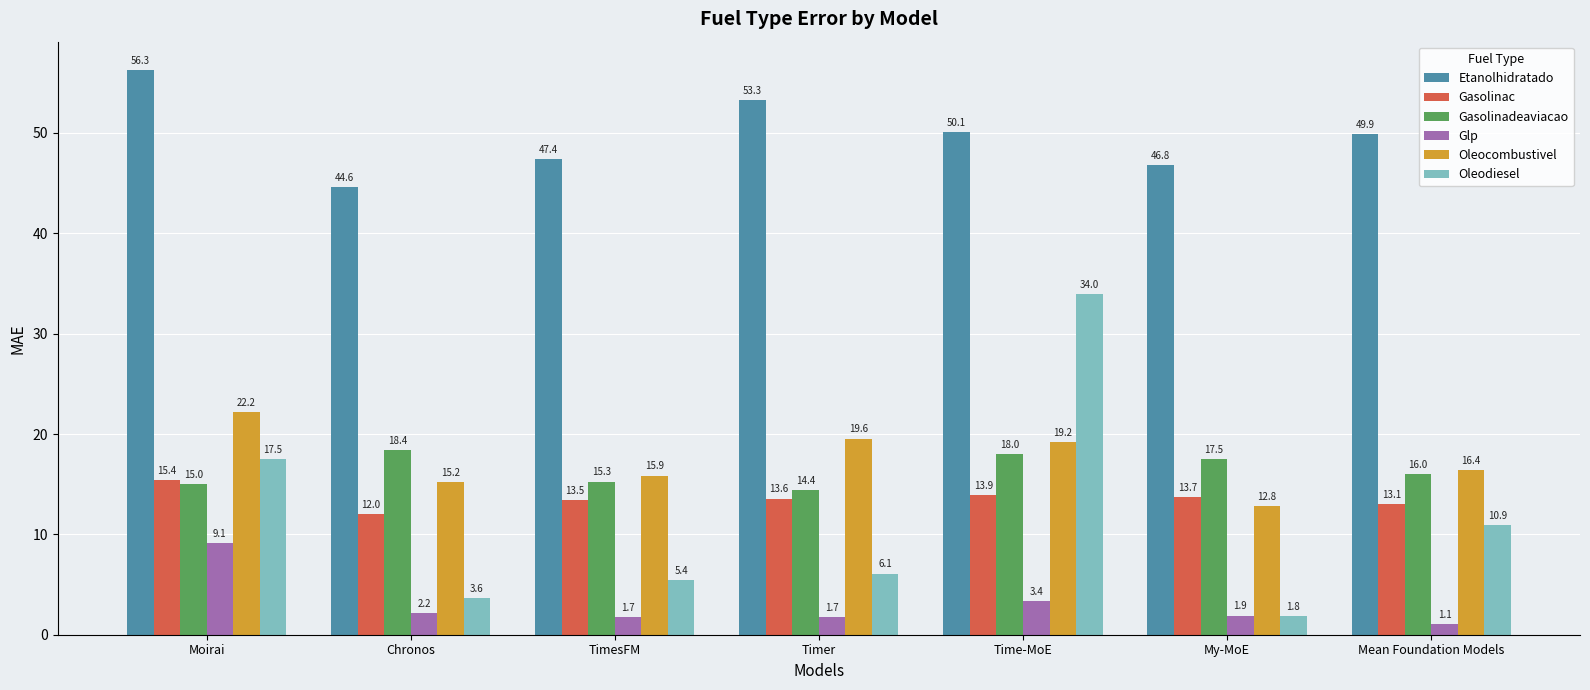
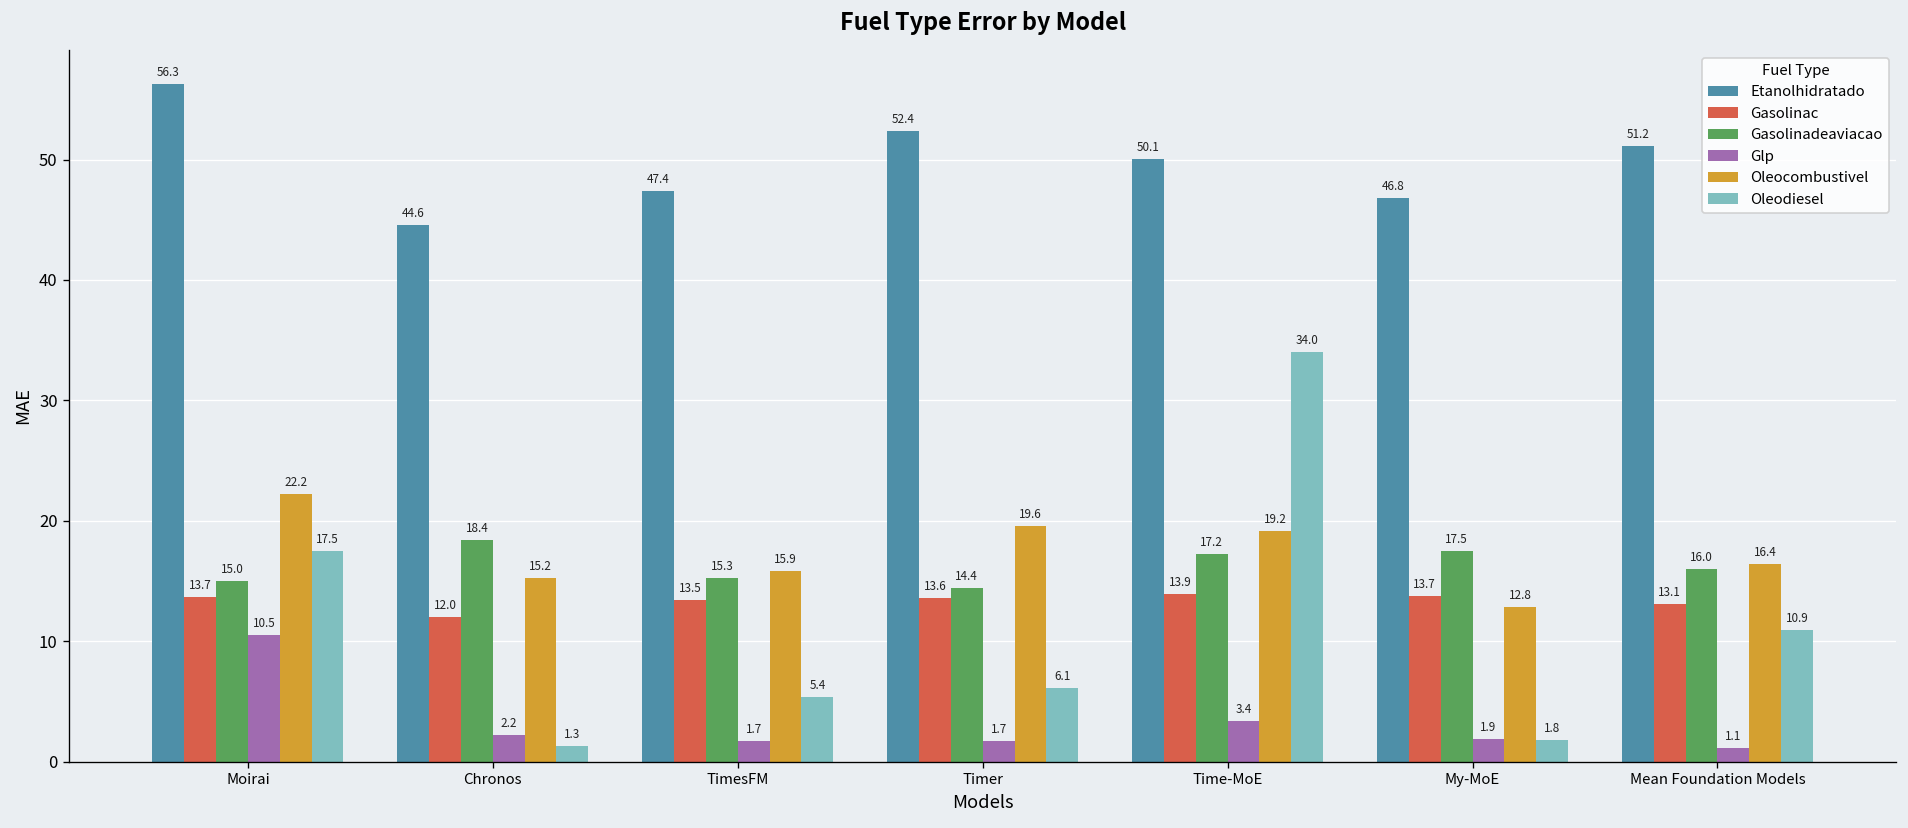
  {
    "Etanolhidratado": {
      "Moirai": 56.3,
      "Chronos": 44.6,
      "TimesFM": 47.4,
-     "Timer": 53.3,
+     "Timer": 52.4,
      "Time-MoE": 50.1,
      "My-MoE": 46.8,
-     "Mean Foundation Models": 49.9
+     "Mean Foundation Models": 51.2
    },
    "Gasolinac": {
-     "Moirai": 15.4,
+     "Moirai": 13.7,
      "Chronos": 12.0,
      "TimesFM": 13.5,
      "Timer": 13.6,
      "Time-MoE": 13.9,
      "My-MoE": 13.7,
      "Mean Foundation Models": 13.1
    },
    "Gasolinadeaviacao": {
      "Moirai": 15.0,
      "Chronos": 18.4,
      "TimesFM": 15.3,
      "Timer": 14.4,
-     "Time-MoE": 18.0,
+     "Time-MoE": 17.2,
      "My-MoE": 17.5,
      "Mean Foundation Models": 16.0
    },
    "Glp": {
-     "Moirai": 9.1,
+     "Moirai": 10.5,
      "Chronos": 2.2,
      "TimesFM": 1.7,
      "Timer": 1.7,
      "Time-MoE": 3.4,
      "My-MoE": 1.9,
      "Mean Foundation Models": 1.1
    },
    "Oleocombustivel": {
      "Moirai": 22.2,
      "Chronos": 15.2,
      "TimesFM": 15.9,
      "Timer": 19.6,
      "Time-MoE": 19.2,
      "My-MoE": 12.8,
      "Mean Foundation Models": 16.4
    },
    "Oleodiesel": {
      "Moirai": 17.5,
-     "Chronos": 3.6,
+     "Chronos": 1.3,
      "TimesFM": 5.4,
      "Timer": 6.1,
      "Time-MoE": 34.0,
      "My-MoE": 1.8,
      "Mean Foundation Models": 10.9
    }
  }
